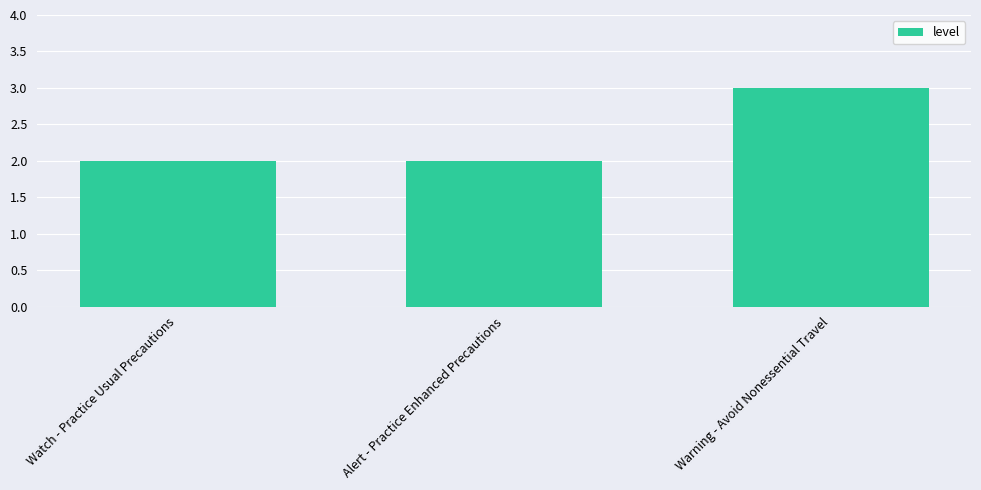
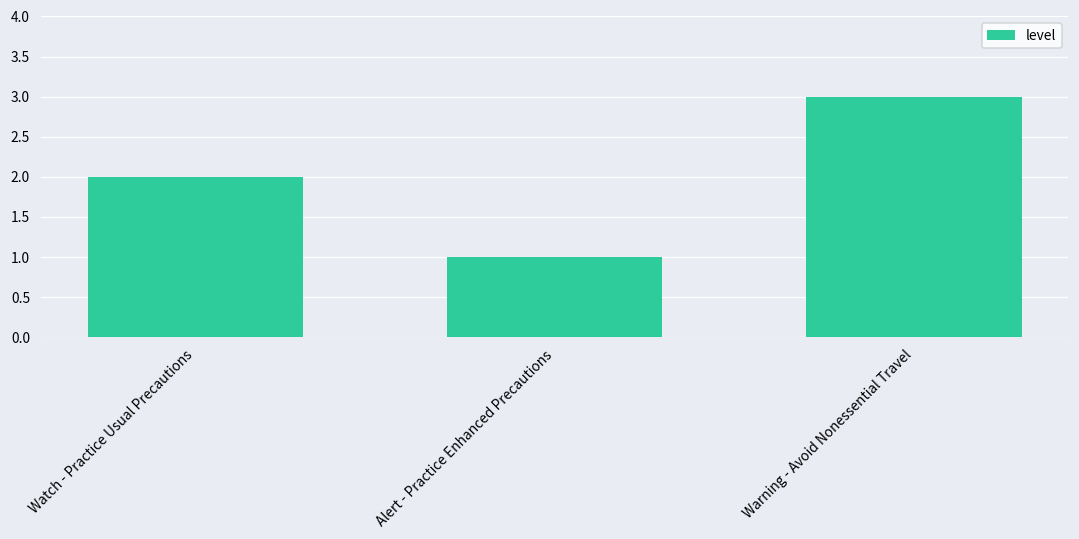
  {
    "Watch - Practice Usual Precautions": 2,
-   "Alert - Practice Enhanced Precautions": 2,
+   "Alert - Practice Enhanced Precautions": 1,
    "Warning - Avoid Nonessential Travel": 3
  }
